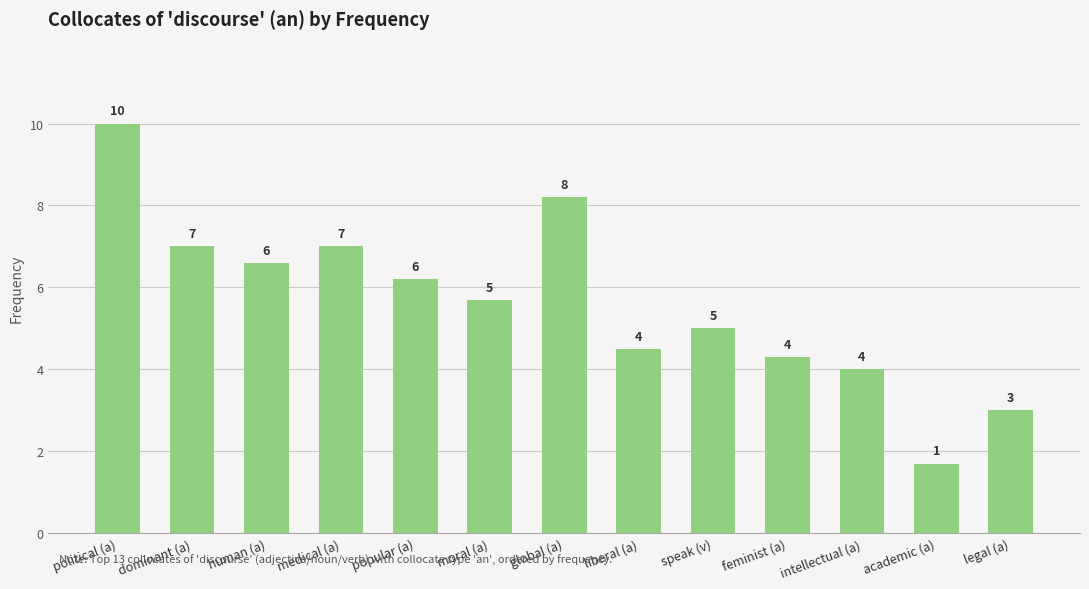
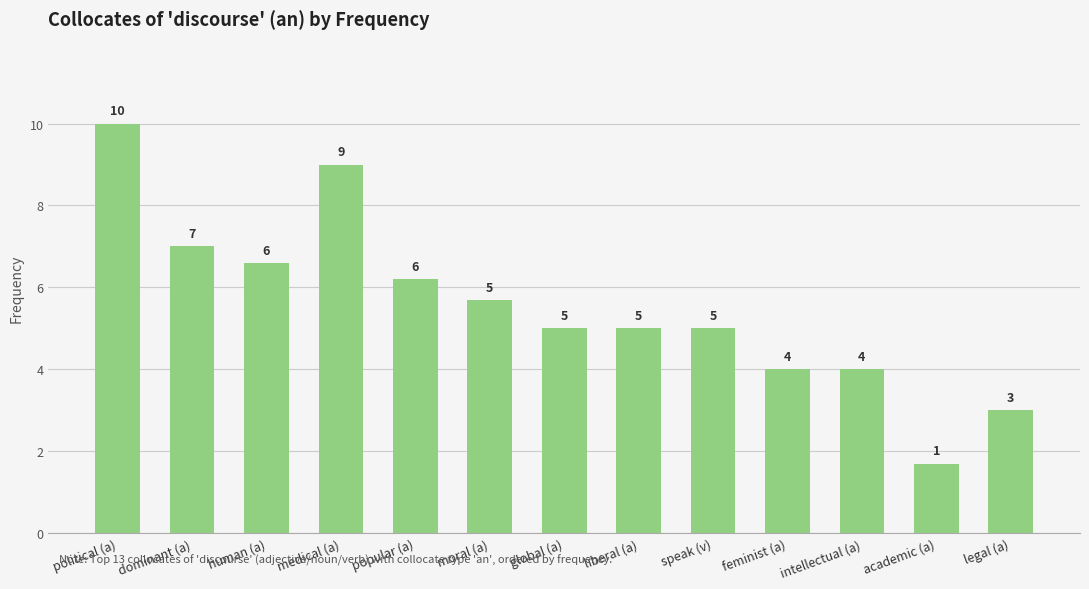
  {
    "political (a)": 10,
    "dominant (a)": 7,
-   "medical (a)": 7,
+   "medical (a)": 9,
    "popular (a)": 6,
-   "global (a)": 8,
-   "liberal (a)": 4,
+   "global (a)": 5,
+   "liberal (a)": 5,
    "speak (v)": 5,
-   "feminist (a)": 4.3,
+   "feminist (a)": 4.0,
    "intellectual (a)": 4,
    "legal (a)": 3
  }
